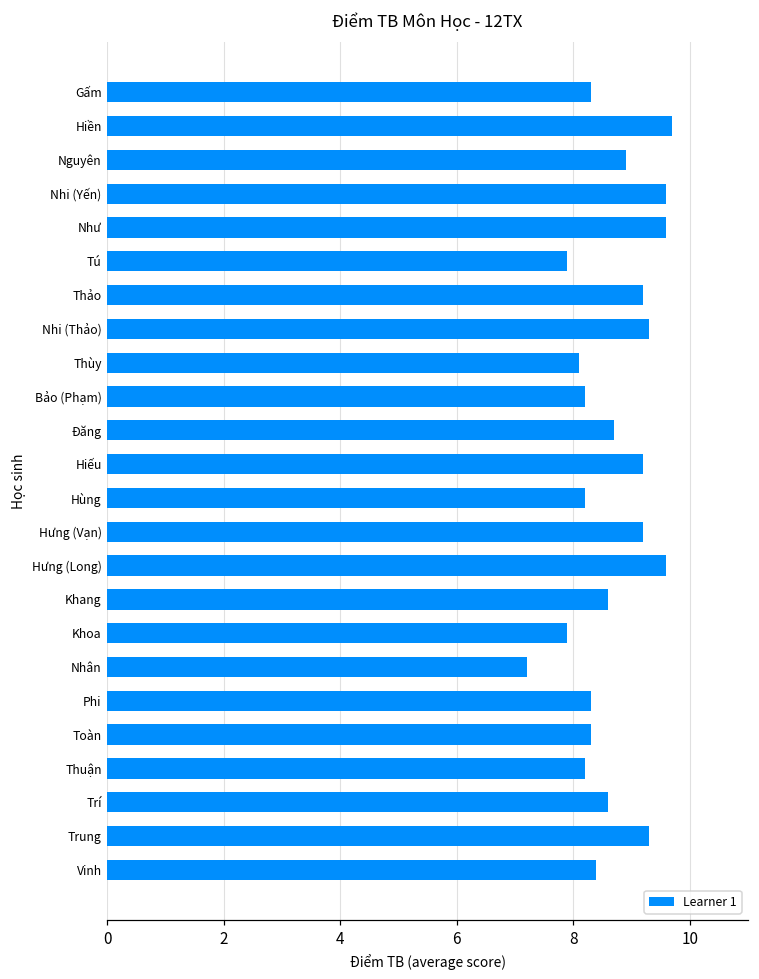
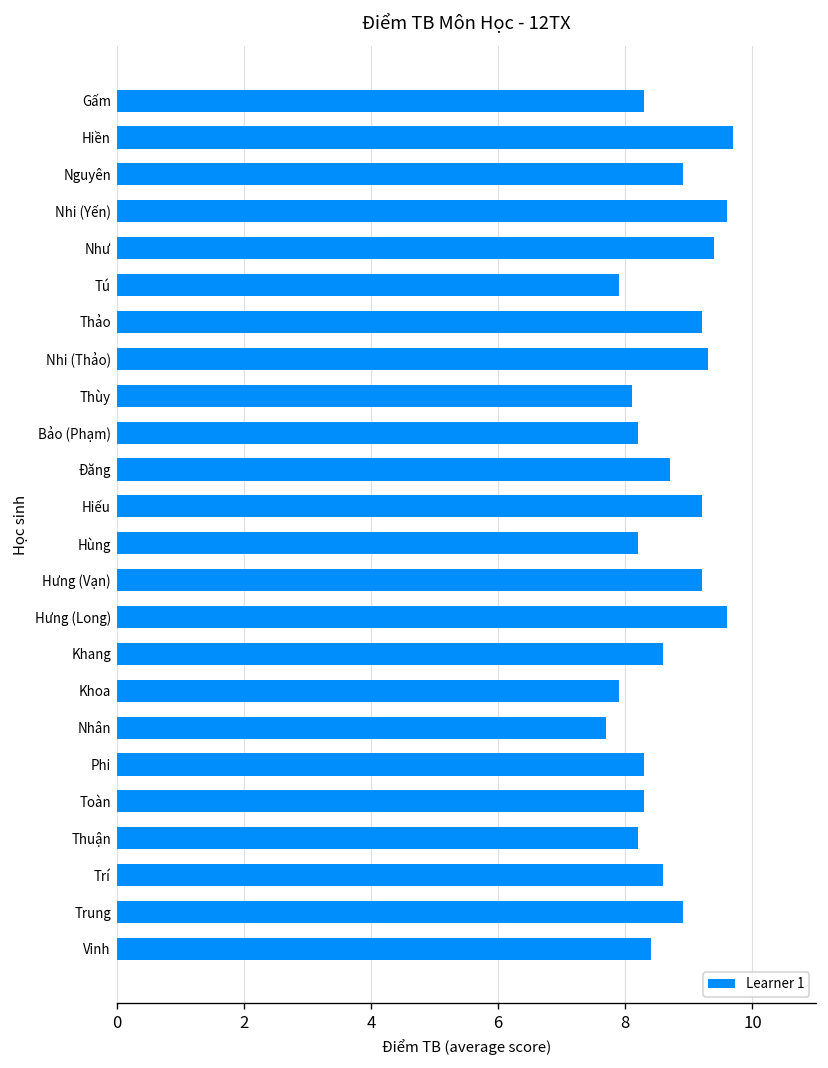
  {
    "Gấm": 8.3,
    "Hiền": 9.7,
    "Nguyên": 8.9,
    "Nhi (Yến)": 9.6,
-   "Như": 9.6,
+   "Như": 9.4,
    "Tú": 7.9,
    "Thảo": 9.2,
    "Nhi (Thảo)": 9.3,
    "Thùy": 8.1,
    "Bảo (Phạm)": 8.2,
    "Đăng": 8.7,
    "Hiếu": 9.2,
    "Hùng": 8.2,
    "Hưng (Vạn)": 9.2,
    "Hưng (Long)": 9.6,
    "Khang": 8.6,
    "Khoa": 7.9,
-   "Nhân": 7.2,
+   "Nhân": 7.7,
    "Phi": 8.3,
    "Toàn": 8.3,
    "Thuận": 8.2,
    "Trí": 8.6,
-   "Trung": 9.3,
+   "Trung": 8.9,
    "Vinh": 8.4
  }
